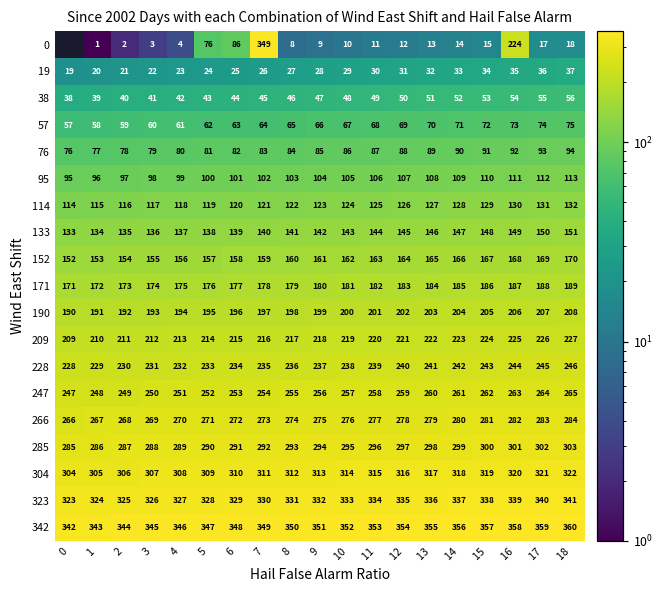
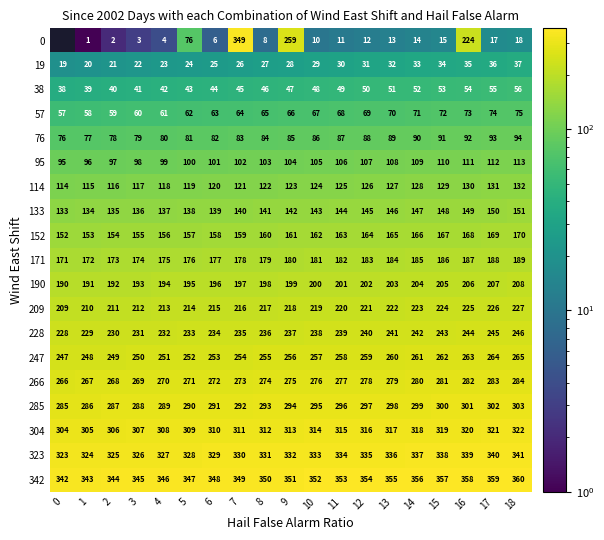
  {
    "0": {
      "1": 1,
      "2": 2,
      "3": 3,
      "4": 4,
      "5": 76,
-     "6": 86,
+     "6": 6,
      "7": 349,
      "8": 8,
-     "9": 9,
+     "9": 259,
      "10": 10,
      "11": 11,
      "12": 12,
      "13": 13,
      "14": 14,
      "15": 15,
      "16": 224,
      "17": 17,
      "18": 18
    }
  }
